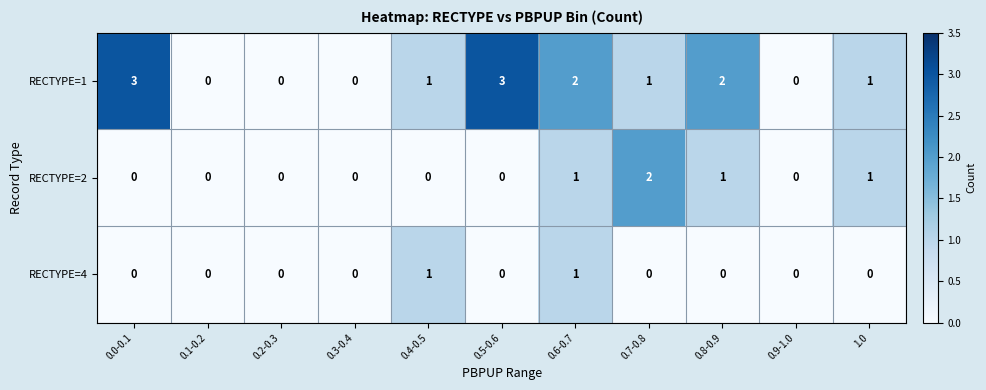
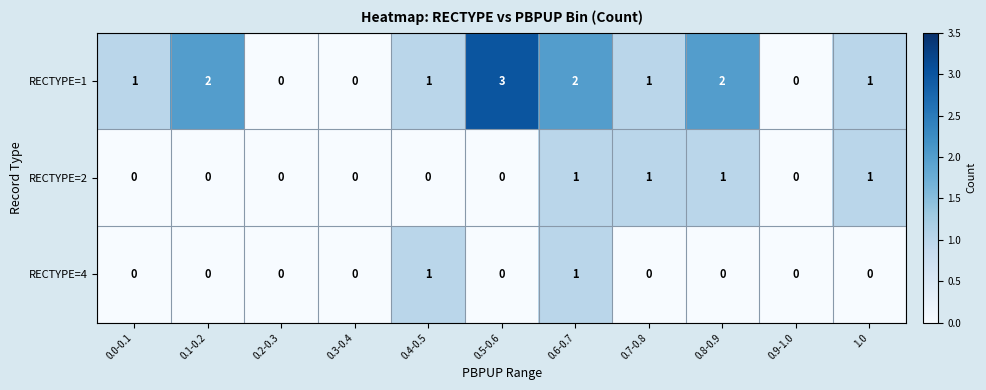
  {
    "RECTYPE=1": {
-     "0.0-0.1": 3,
-     "0.1-0.2": 0,
+     "0.0-0.1": 1,
+     "0.1-0.2": 2,
      "0.2-0.3": 0,
      "0.3-0.4": 0,
      "0.4-0.5": 1,
      "0.5-0.6": 3,
      "0.6-0.7": 2,
      "0.7-0.8": 1,
      "0.8-0.9": 2,
      "0.9-1.0": 0,
      "1.0": 1
    },
    "RECTYPE=2": {
      "0.0-0.1": 0,
      "0.1-0.2": 0,
      "0.2-0.3": 0,
      "0.3-0.4": 0,
      "0.4-0.5": 0,
      "0.5-0.6": 0,
      "0.6-0.7": 1,
-     "0.7-0.8": 2,
+     "0.7-0.8": 1,
      "0.8-0.9": 1,
      "0.9-1.0": 0,
      "1.0": 1
    },
    "RECTYPE=4": {
      "0.0-0.1": 0,
      "0.1-0.2": 0,
      "0.2-0.3": 0,
      "0.3-0.4": 0,
      "0.4-0.5": 1,
      "0.5-0.6": 0,
      "0.6-0.7": 1,
      "0.7-0.8": 0,
      "0.8-0.9": 0,
      "0.9-1.0": 0,
      "1.0": 0
    }
  }
